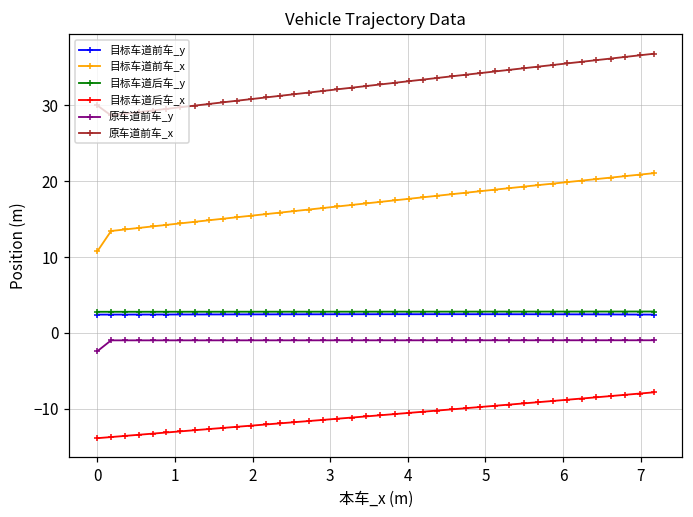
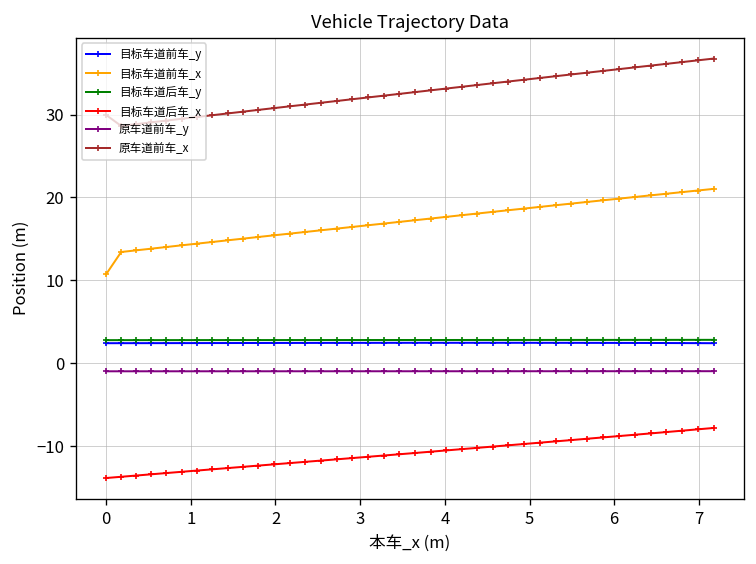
  {
    "目标车道前车_x": {
      "0": 11
    },
    "目标车道后车_x": {
      "0": -14
    },
    "原车道前车_y": {
-     "0": -2
+     "0": -1
    }
  }
